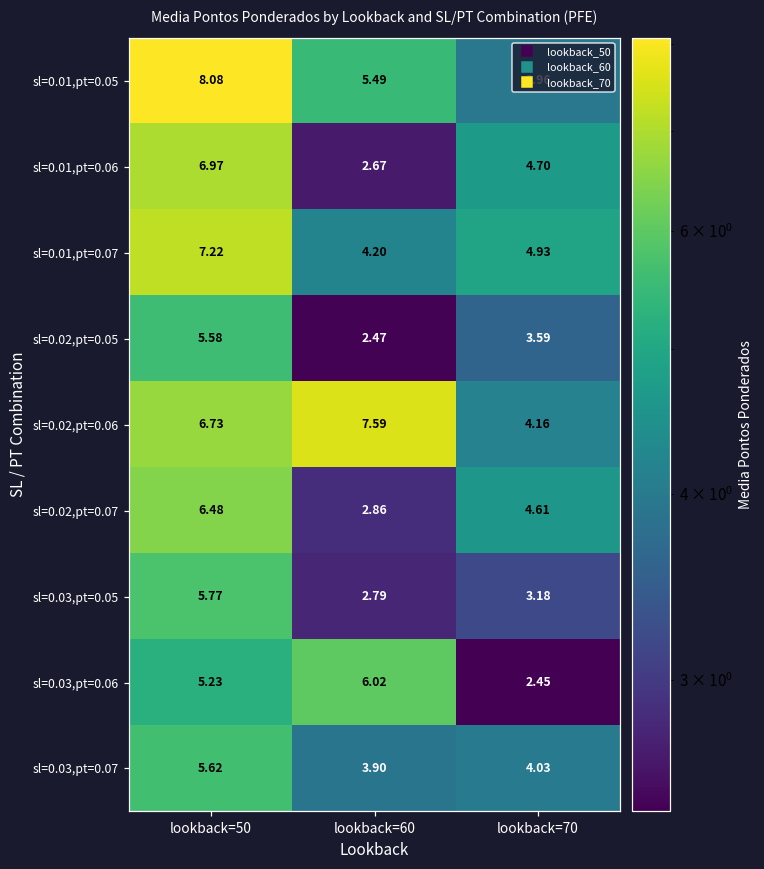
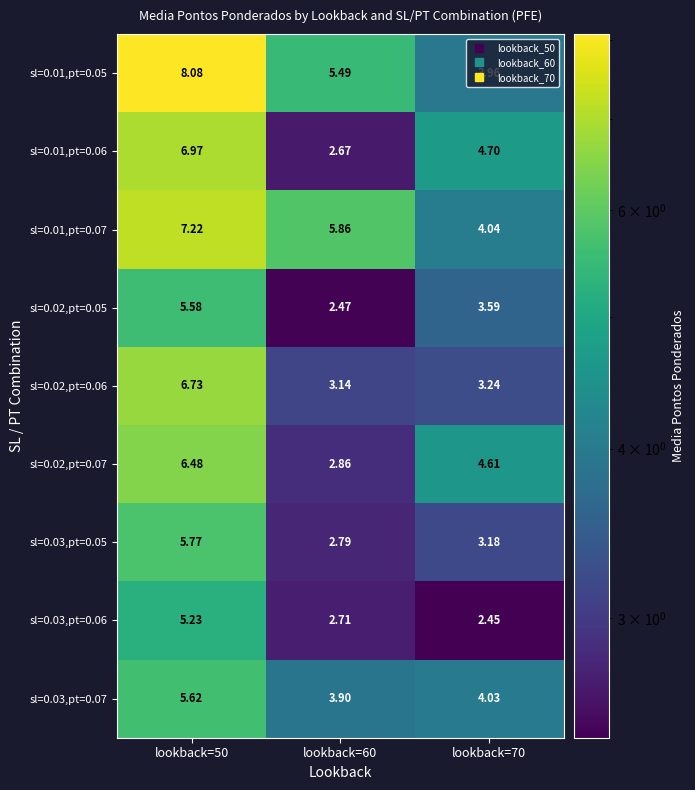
  {
    "sl=0.01,pt=0.05": {
      "lookback=50": 8.08,
      "lookback=60": 5.49
    },
    "sl=0.01,pt=0.06": {
      "lookback=50": 6.97,
      "lookback=60": 2.67,
      "lookback=70": 4.70
    },
    "sl=0.01,pt=0.07": {
      "lookback=50": 7.22,
-     "lookback=60": 4.20,
-     "lookback=70": 4.93
+     "lookback=60": 5.86,
+     "lookback=70": 4.04
    },
    "sl=0.02,pt=0.05": {
      "lookback=50": 5.58,
      "lookback=60": 2.47,
      "lookback=70": 3.59
    },
    "sl=0.02,pt=0.06": {
      "lookback=50": 6.73,
-     "lookback=60": 7.59,
-     "lookback=70": 4.16
+     "lookback=60": 3.14,
+     "lookback=70": 3.24
    },
    "sl=0.02,pt=0.07": {
      "lookback=50": 6.48,
      "lookback=60": 2.86,
      "lookback=70": 4.61
    },
    "sl=0.03,pt=0.05": {
      "lookback=50": 5.77,
      "lookback=60": 2.79,
      "lookback=70": 3.18
    },
    "sl=0.03,pt=0.06": {
      "lookback=50": 5.23,
-     "lookback=60": 6.02,
+     "lookback=60": 2.71,
      "lookback=70": 2.45
    },
    "sl=0.03,pt=0.07": {
      "lookback=50": 5.62,
      "lookback=60": 3.90,
      "lookback=70": 4.03
    }
  }
